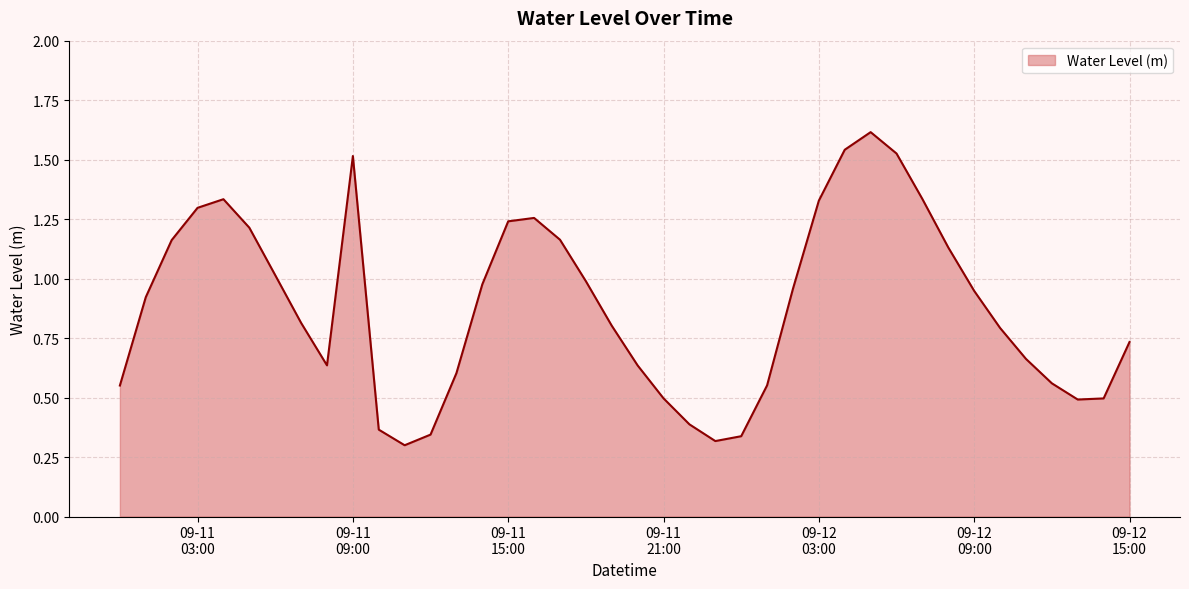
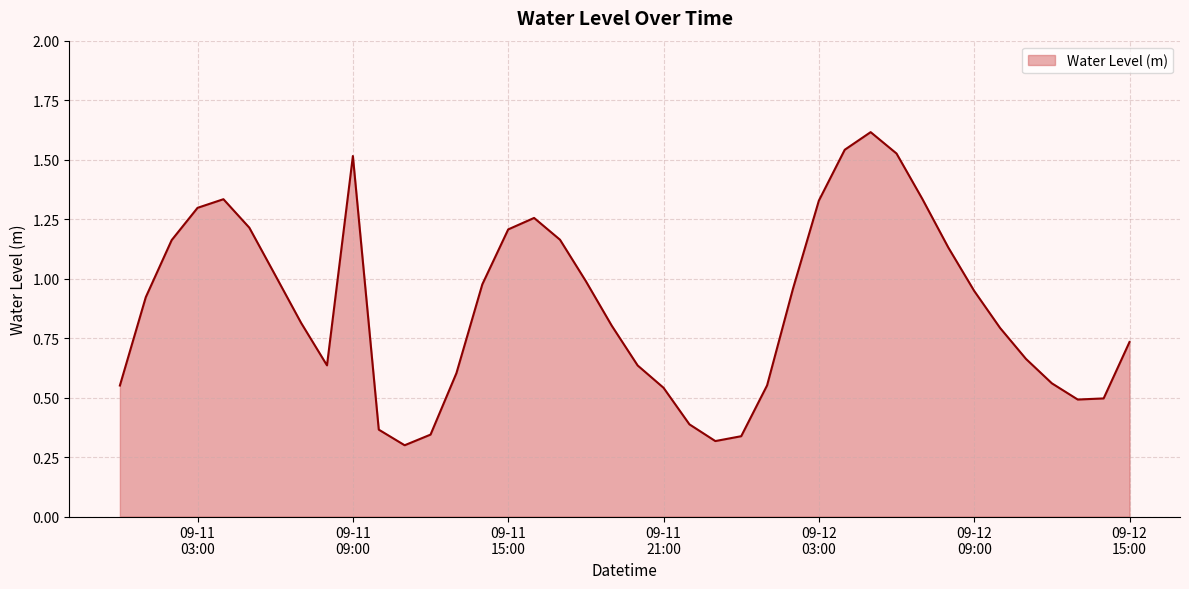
  {
    "09-11 03:00": 1.30,
    "09-11 09:00": 1.52,
-   "09-11 15:00": 1.24,
-   "09-11 21:00": 0.50,
+   "09-11 15:00": 1.21,
+   "09-11 21:00": 0.54,
    "09-12 03:00": 1.33,
    "09-12 09:00": 0.95,
    "09-12 15:00": 0.73
  }
